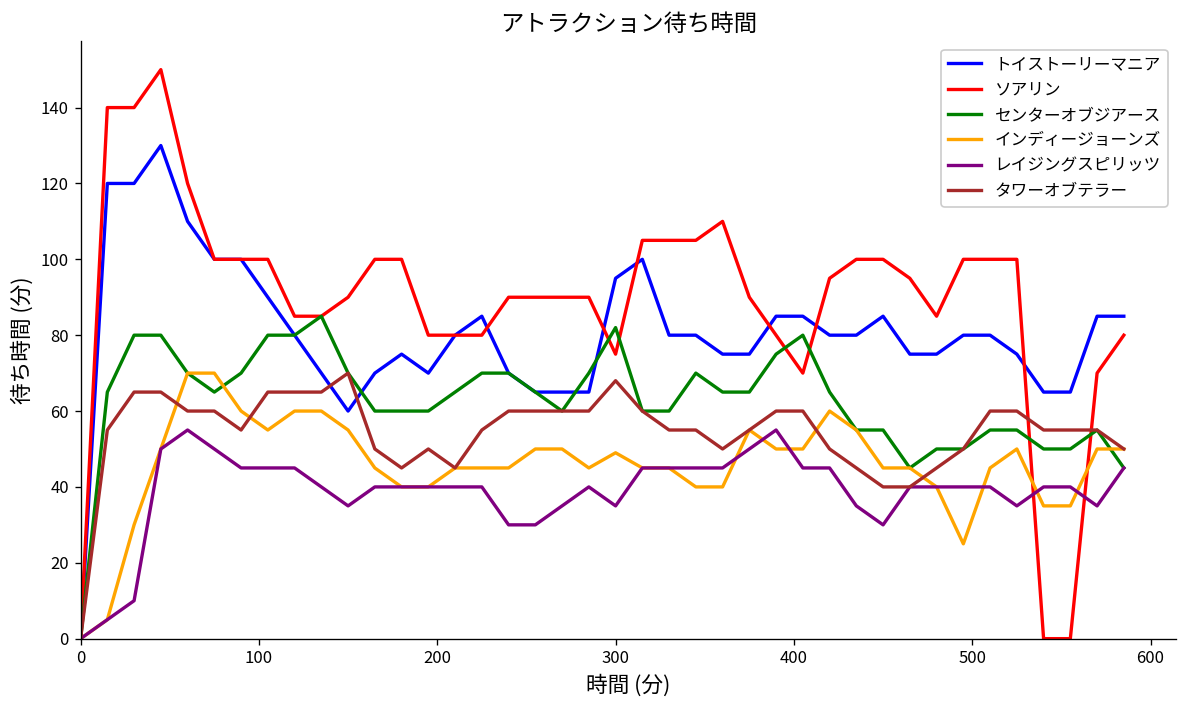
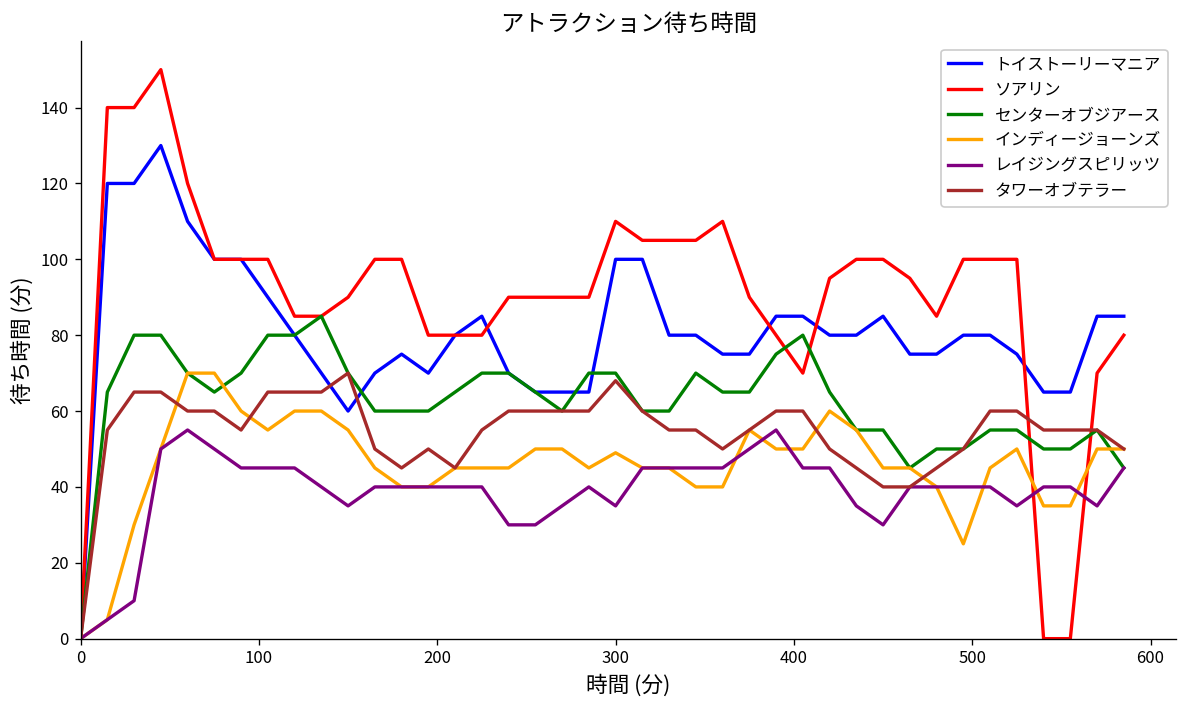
  {
    "トイストーリーマニア": {
-     "300": 95
+     "300": 100
    },
    "ソアリン": {
-     "300": 75
+     "300": 110
    },
    "センターオブジアース": {
-     "300": 82
+     "300": 70
    },
    "インディージョーンズ": {
      "300": 49
    },
    "レイジングスピリッツ": {
      "300": 35
    },
    "タワーオブテラー": {
      "300": 68
    }
  }
